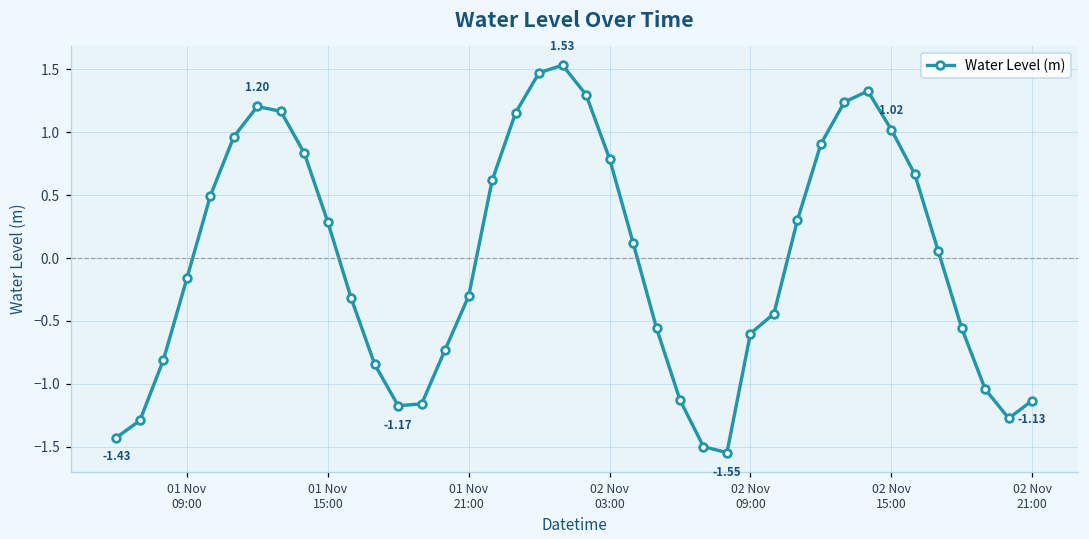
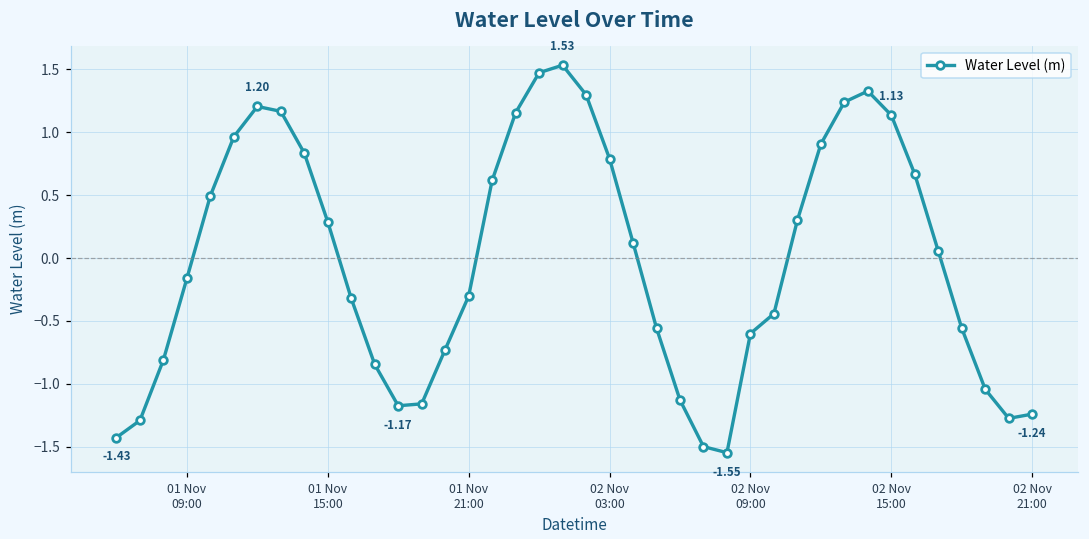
  {
-   "02 Nov 15:00": 1.02,
-   "02 Nov 21:00": -1.13
+   "02 Nov 15:00": 1.13,
+   "02 Nov 21:00": -1.24
  }
